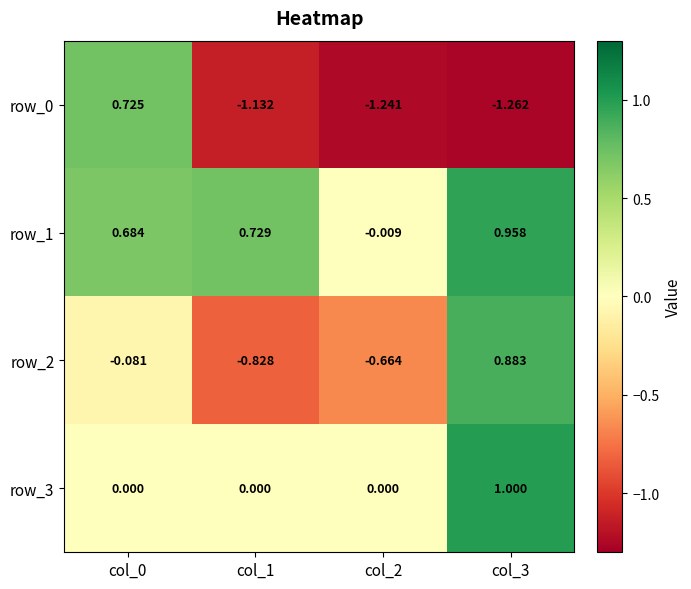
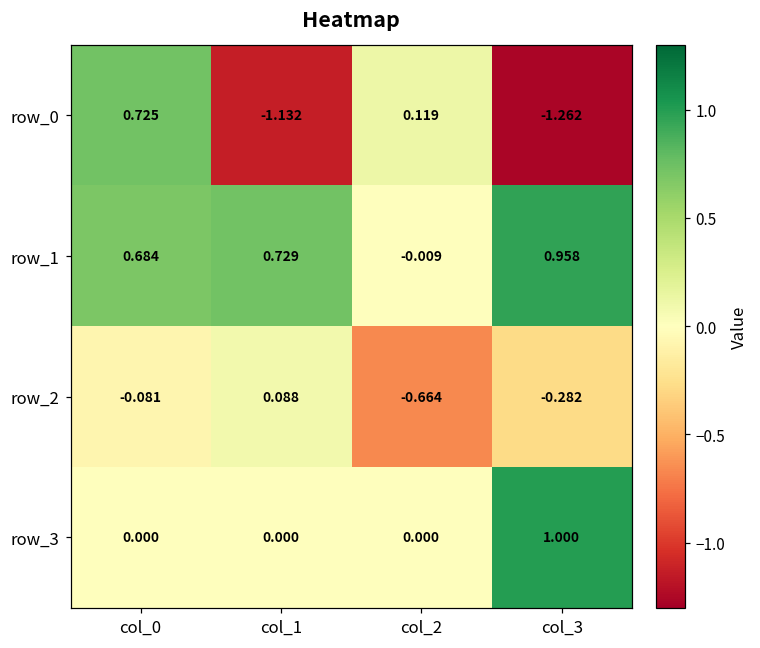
  {
    "row_0": {
      "col_0": 0.725,
      "col_1": -1.132,
-     "col_2": -1.241,
+     "col_2": 0.119,
      "col_3": -1.262
    },
    "row_1": {
      "col_0": 0.684,
      "col_1": 0.729,
      "col_2": -0.009,
      "col_3": 0.958
    },
    "row_2": {
      "col_0": -0.081,
-     "col_1": -0.828,
+     "col_1": 0.088,
      "col_2": -0.664,
-     "col_3": 0.883
+     "col_3": -0.282
    },
    "row_3": {
      "col_0": 0.000,
      "col_1": 0.000,
      "col_2": 0.000,
      "col_3": 1.000
    }
  }
